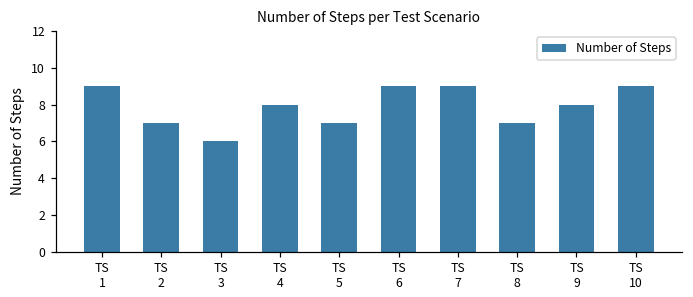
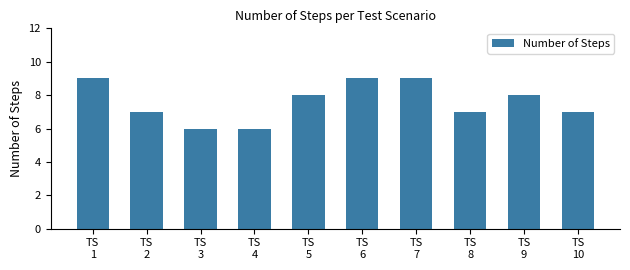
  {
    "TS 1": 9,
    "TS 2": 7,
    "TS 3": 6,
-   "TS 4": 8,
-   "TS 5": 7,
+   "TS 4": 6,
+   "TS 5": 8,
    "TS 6": 9,
    "TS 7": 9,
    "TS 8": 7,
    "TS 9": 8,
-   "TS 10": 9
+   "TS 10": 7
  }
